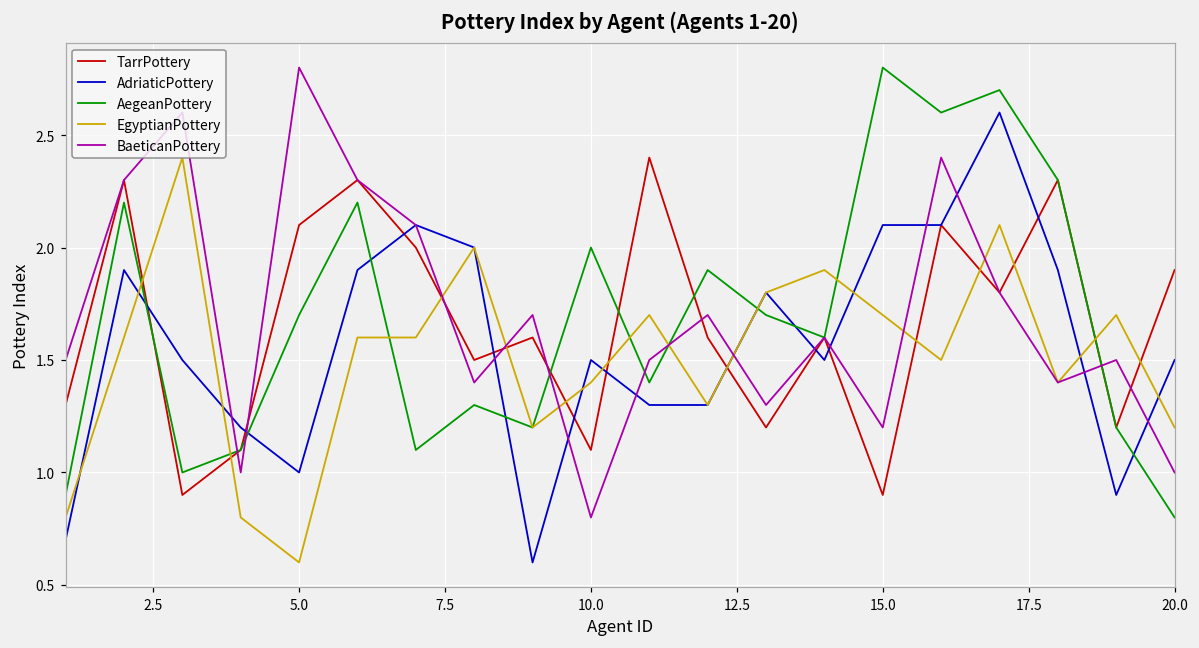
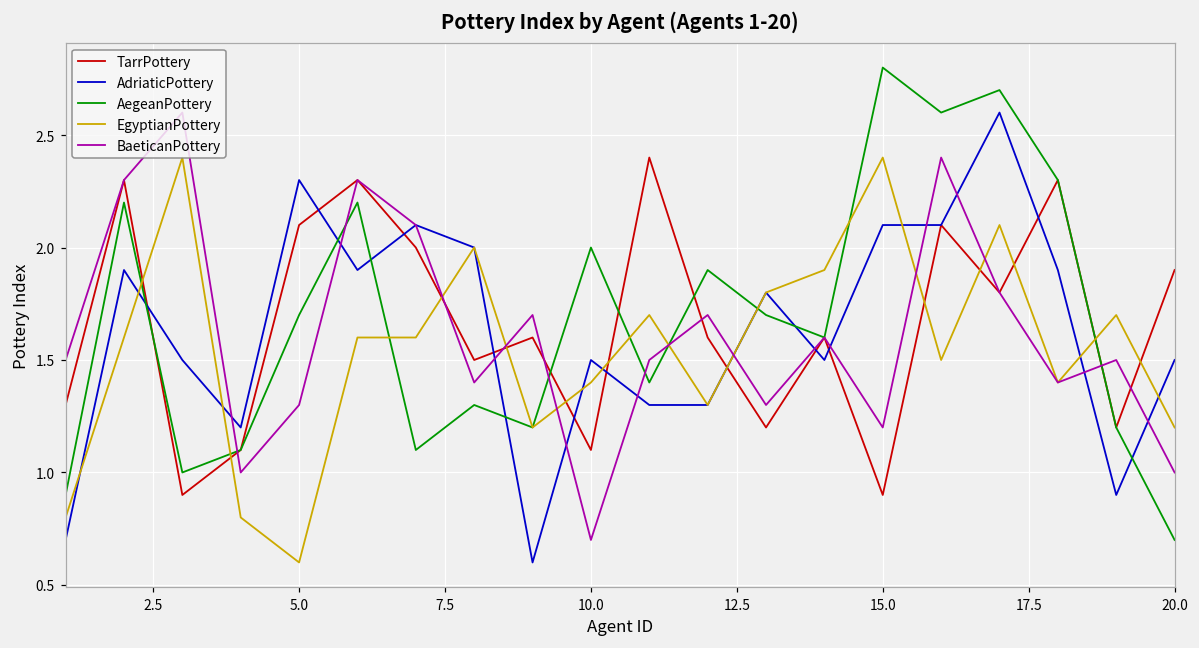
  {
    "TarrPottery": {
      "5.0": 2.1,
      "10.0": 1.1,
      "15.0": 0.9,
      "20.0": 1.9
    },
    "AdriaticPottery": {
-     "5.0": 1.0,
+     "5.0": 2.3,
      "10.0": 1.5,
      "15.0": 2.1,
      "20.0": 1.5
    },
    "AegeanPottery": {
      "5.0": 1.7,
      "10.0": 2.0,
      "15.0": 2.8,
-     "20.0": 0.8
+     "20.0": 0.7
    },
    "EgyptianPottery": {
      "5.0": 0.6,
      "10.0": 1.4,
-     "15.0": 1.7,
+     "15.0": 2.4,
      "20.0": 1.2
    },
    "BaeticanPottery": {
-     "5.0": 2.8,
-     "10.0": 0.8,
+     "5.0": 1.3,
+     "10.0": 0.7,
      "15.0": 1.2,
      "20.0": 1.0
    }
  }
